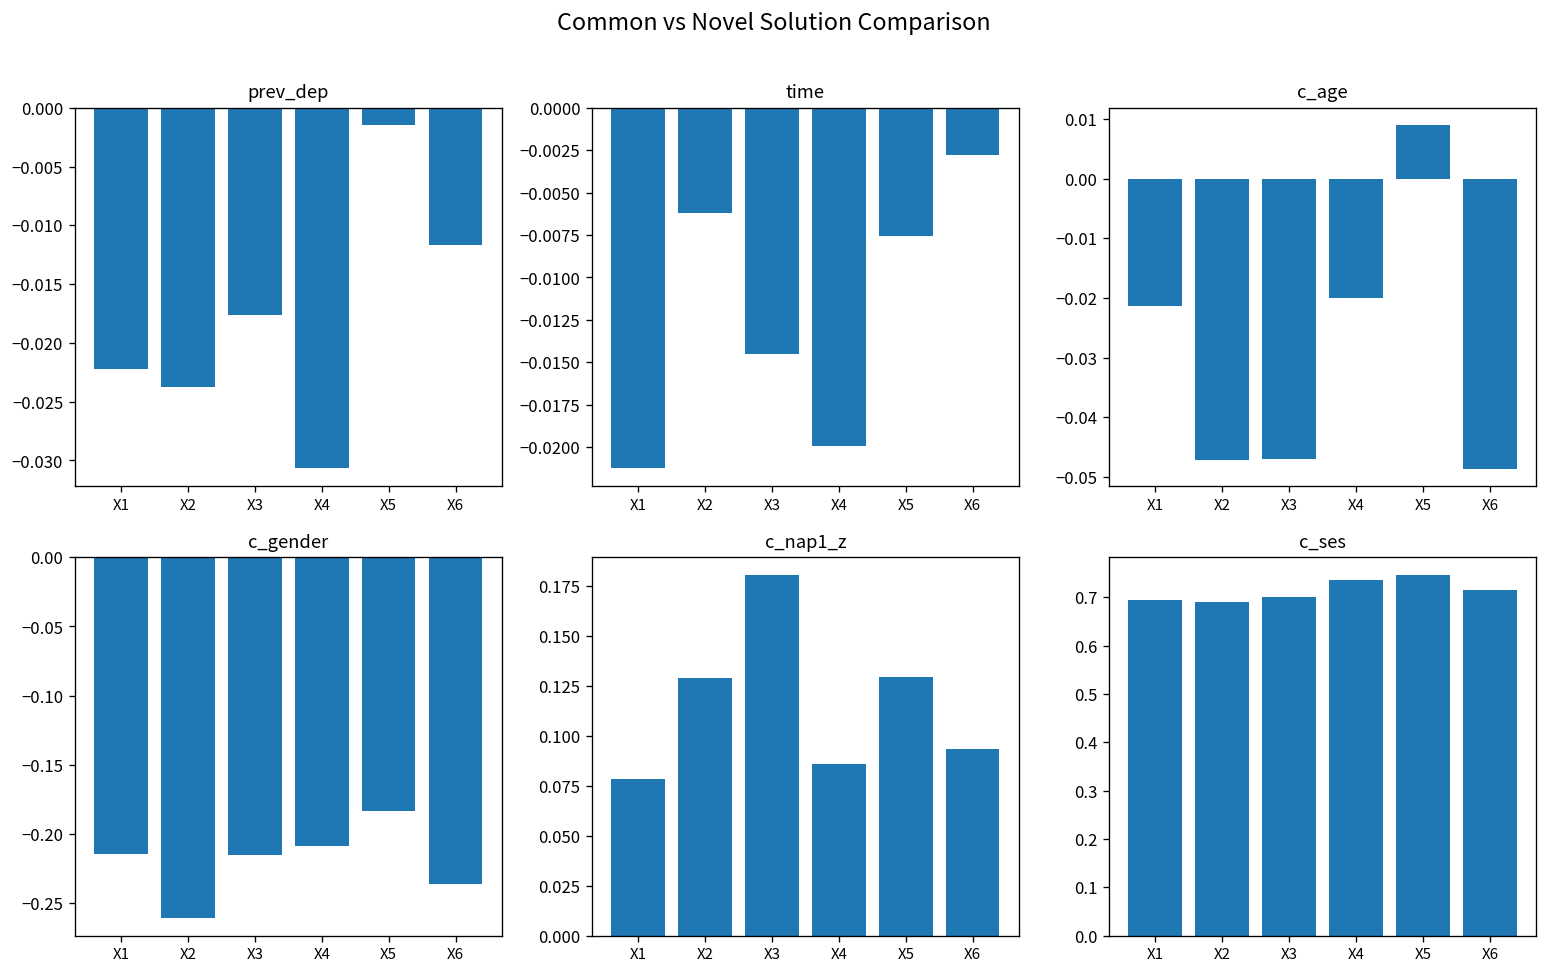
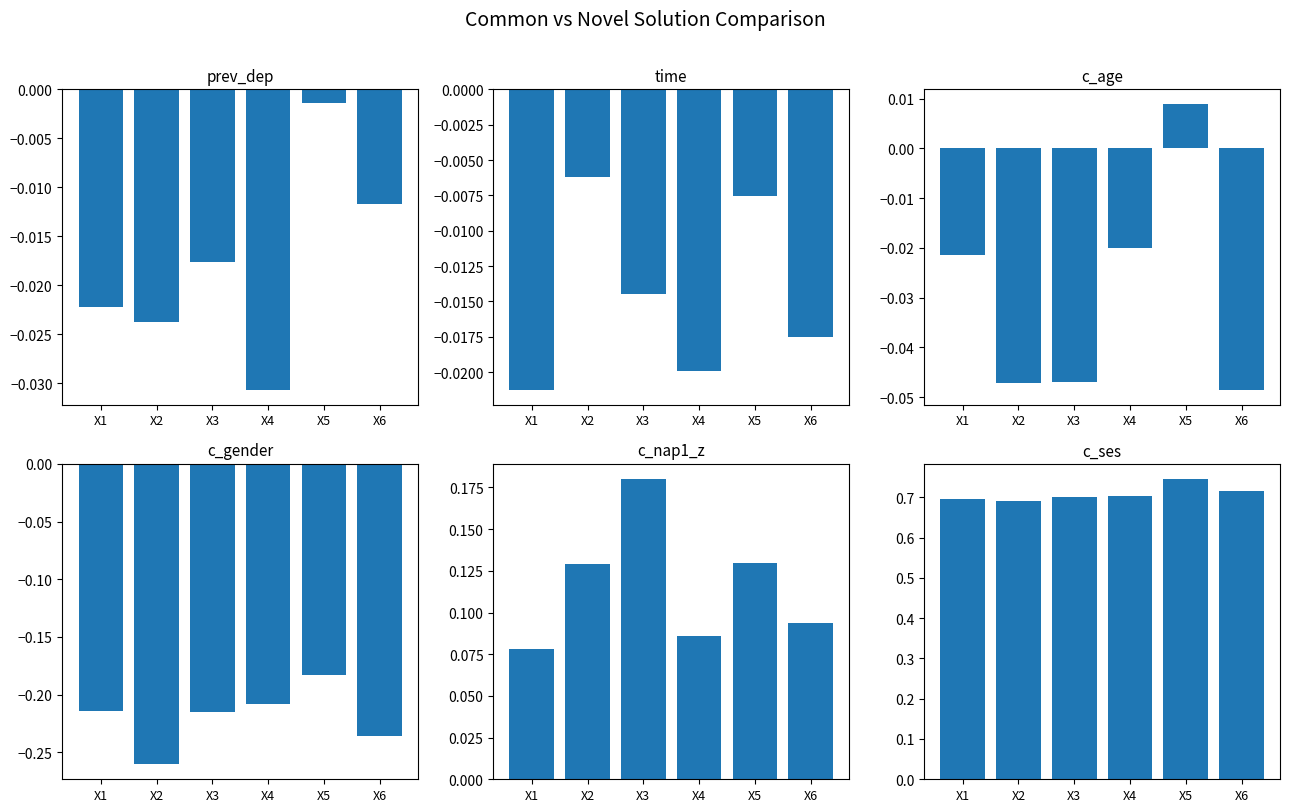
  {
    "prev_dep": {
      "X1": -0.022,
      "X2": -0.024,
      "X3": -0.018,
      "X4": -0.031,
      "X5": -0.001,
      "X6": -0.012
    },
    "time": {
      "X1": -0.0212,
      "X2": -0.0062,
      "X3": -0.0145,
      "X4": -0.0199,
      "X5": -0.0076,
-     "X6": -0.0028
+     "X6": -0.0175
    },
    "c_age": {
      "X1": -0.021,
      "X2": -0.047,
      "X3": -0.047,
      "X4": -0.020,
      "X5": 0.009,
      "X6": -0.049
    },
    "c_gender": {
      "X1": -0.214,
      "X2": -0.260,
      "X3": -0.215,
      "X4": -0.208,
      "X5": -0.183,
      "X6": -0.236
    },
    "c_nap1_z": {
      "X1": 0.078,
      "X2": 0.129,
      "X3": 0.180,
      "X4": 0.086,
      "X5": 0.129,
      "X6": 0.093
    },
    "c_ses": {
      "X1": 0.69,
      "X2": 0.69,
      "X3": 0.70,
-     "X4": 0.74,
+     "X4": 0.70,
      "X5": 0.75,
      "X6": 0.72
    }
  }
